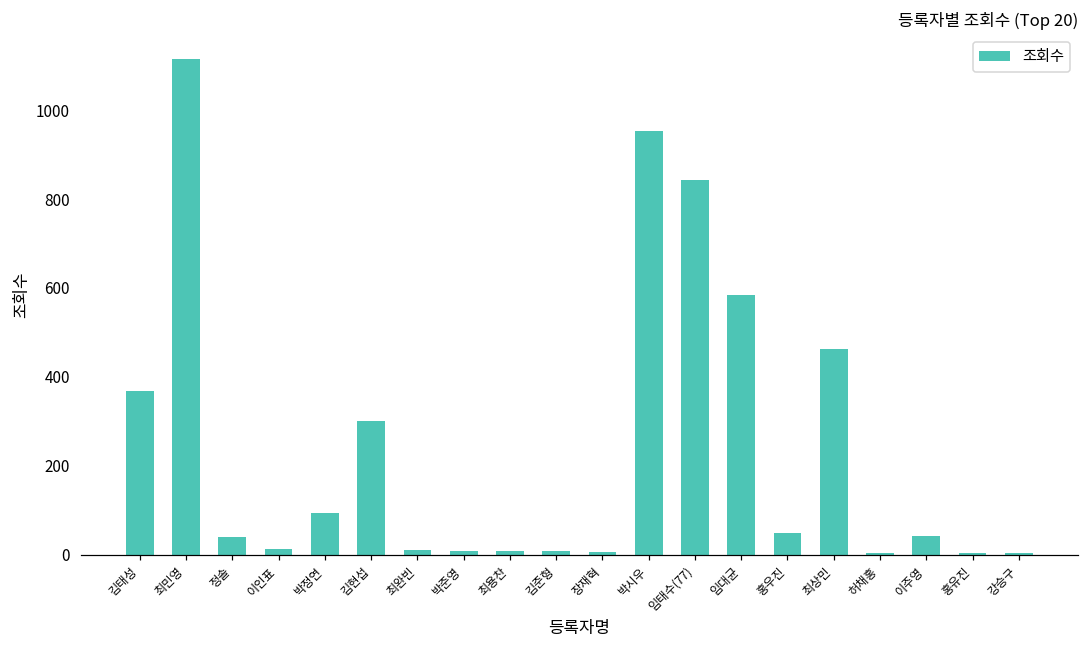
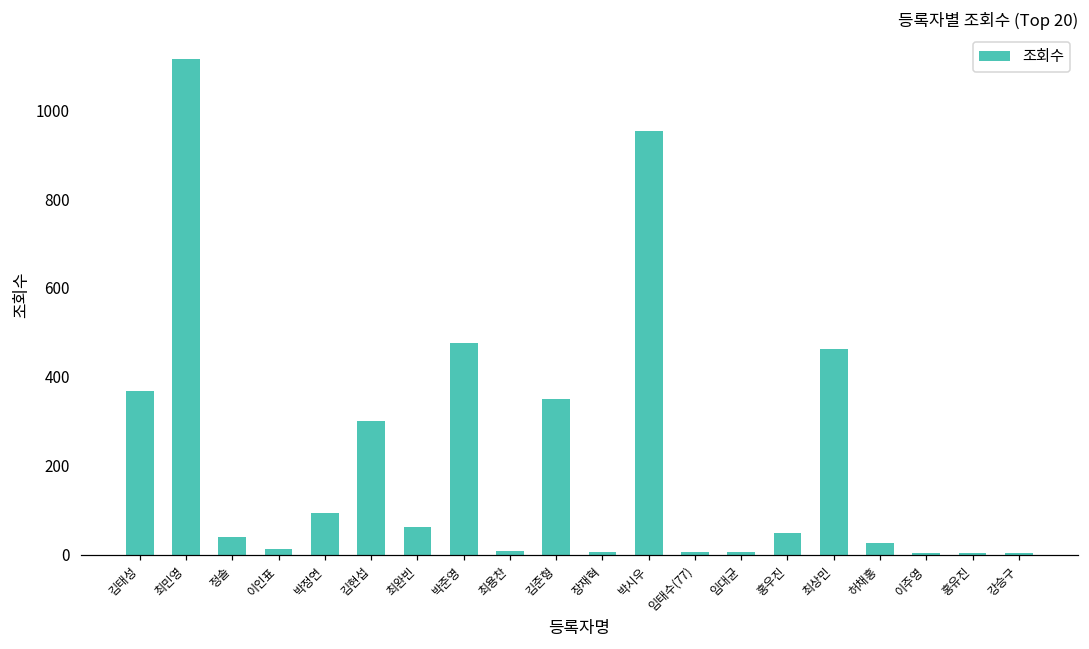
  {
    "김태성": 370,
    "최민영": 1110,
    "정솔": 40,
    "이인표": 10,
    "박정연": 90,
    "김현섭": 300,
-   "최완빈": 10,
-   "박준영": 10,
+   "최완빈": 60,
+   "박준영": 480,
    "최용찬": 10,
-   "김준형": 10,
+   "김준형": 350,
    "박시우": 950,
-   "임태수(77)": 840,
-   "임대균": 590,
+   "임태수(77)": 10,
+   "임대균": 10,
    "홍우진": 50,
    "최상민": 460,
-   "허채홍": 0,
-   "이주영": 40
+   "허채홍": 30,
+   "이주영": 0
  }
